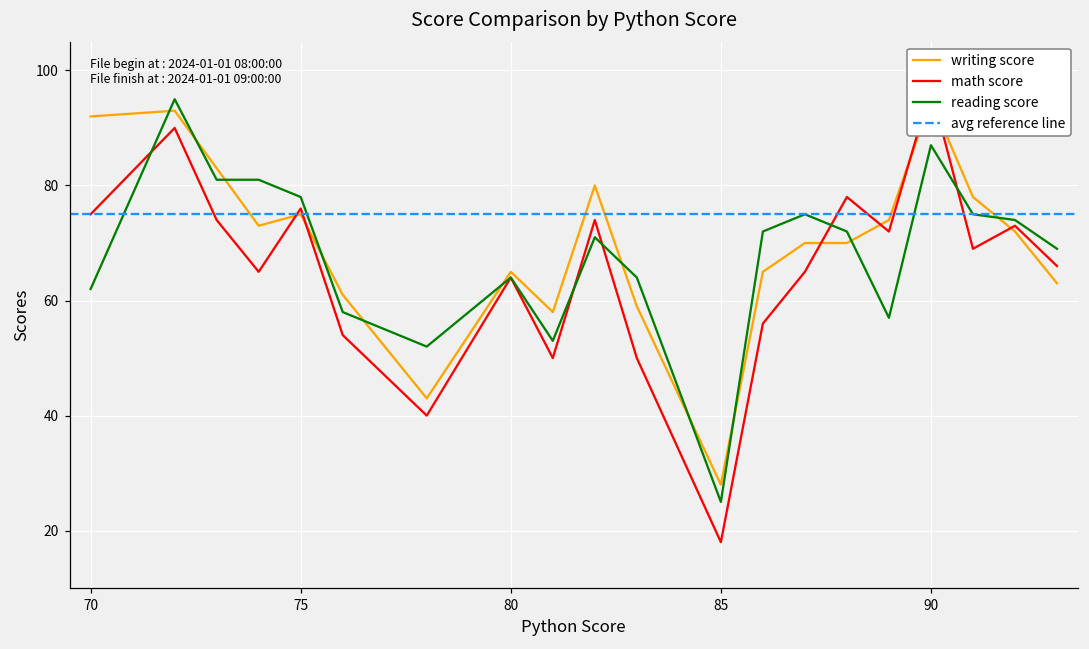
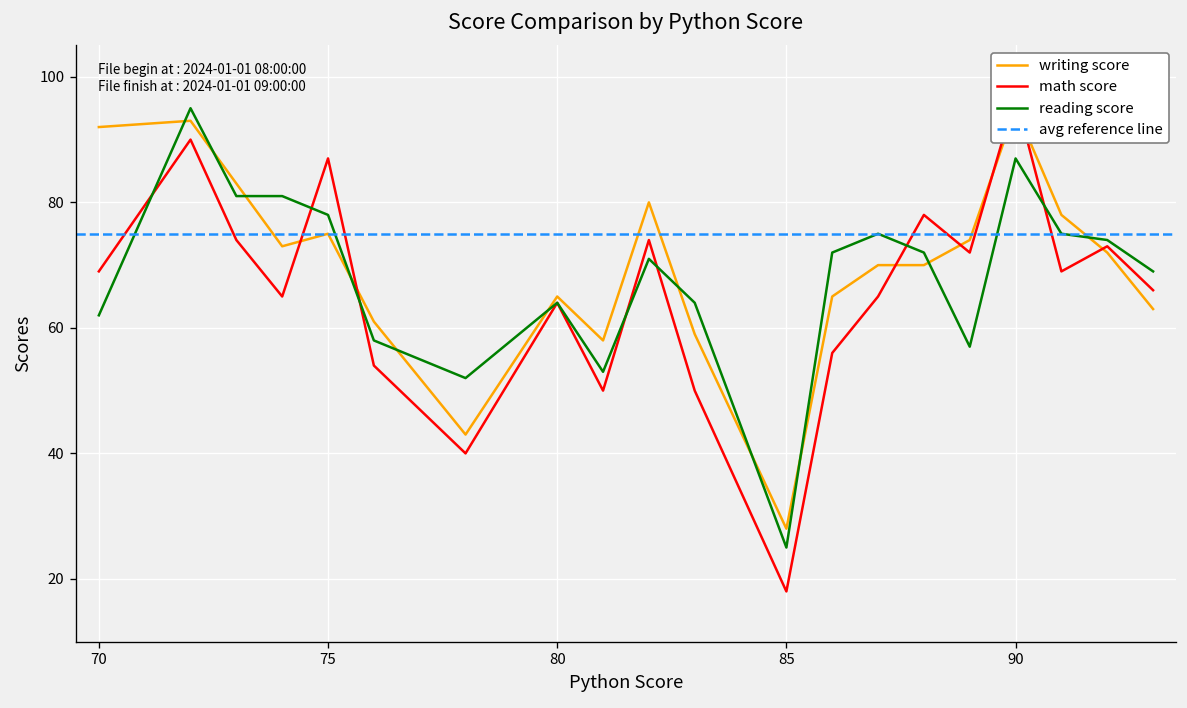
  {
    "writing score": {
      "70": 92,
      "75": 75,
      "80": 65,
      "85": 28
    },
    "math score": {
-     "70": 75,
-     "75": 76,
+     "70": 69,
+     "75": 87,
      "85": 18
    },
    "reading score": {
      "70": 62,
      "75": 78,
      "85": 25,
      "90": 87
    }
  }
